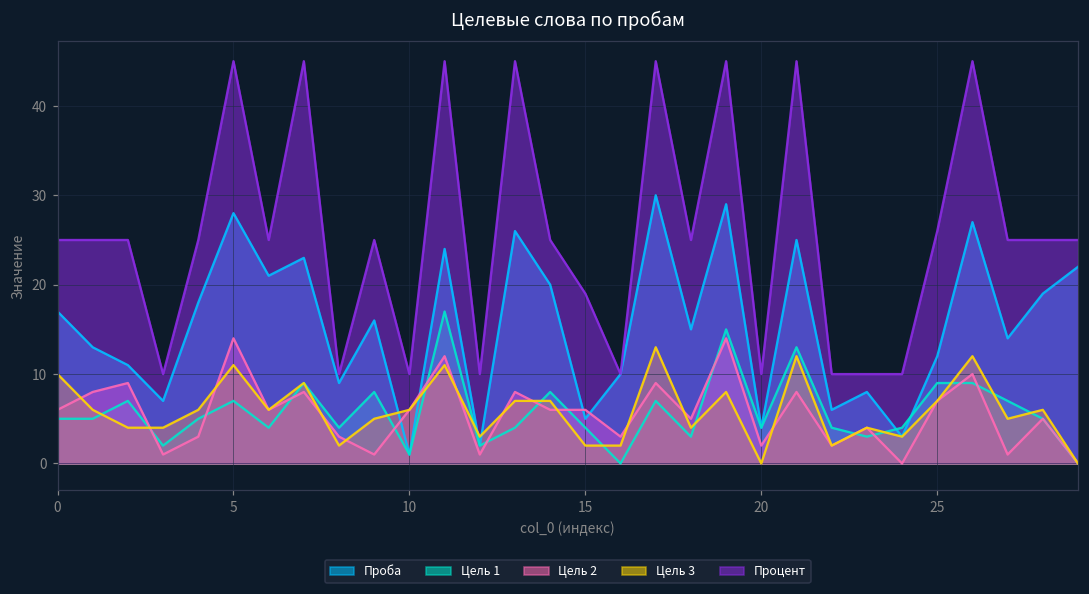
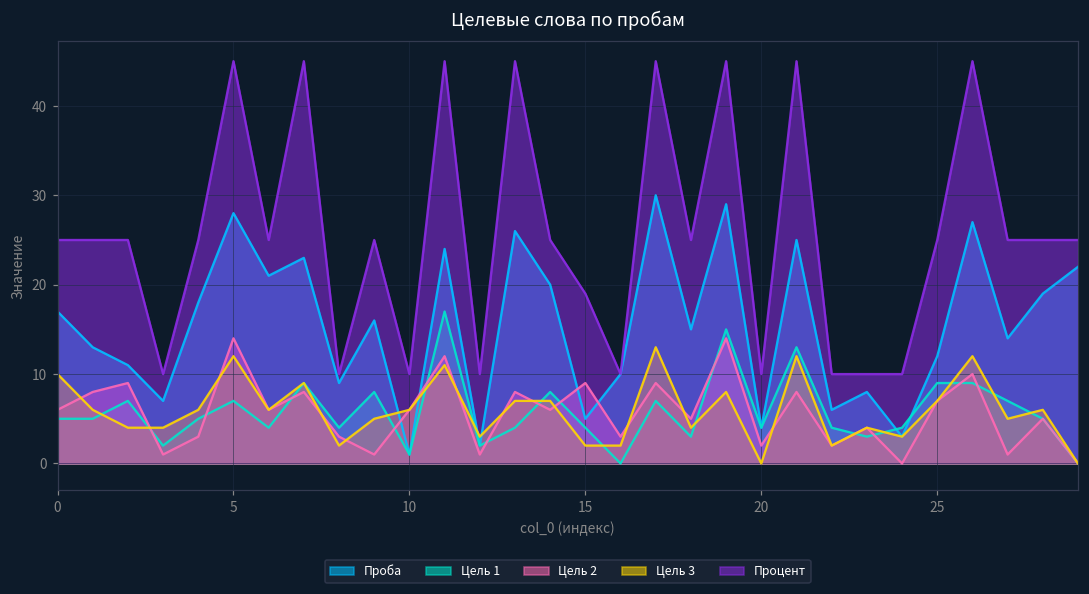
  {
    "Цель 2": {
      "0": 6,
      "5": 14,
-     "15": 6,
+     "15": 9,
      "20": 2
    },
    "Цель 3": {
      "0": 10,
-     "5": 11,
+     "5": 12,
      "15": 2,
      "20": 0
    },
    "Процент": {
      "0": 25,
      "5": 45,
      "10": 10,
      "15": 19,
      "20": 10,
-     "25": 26
+     "25": 25
    }
  }
